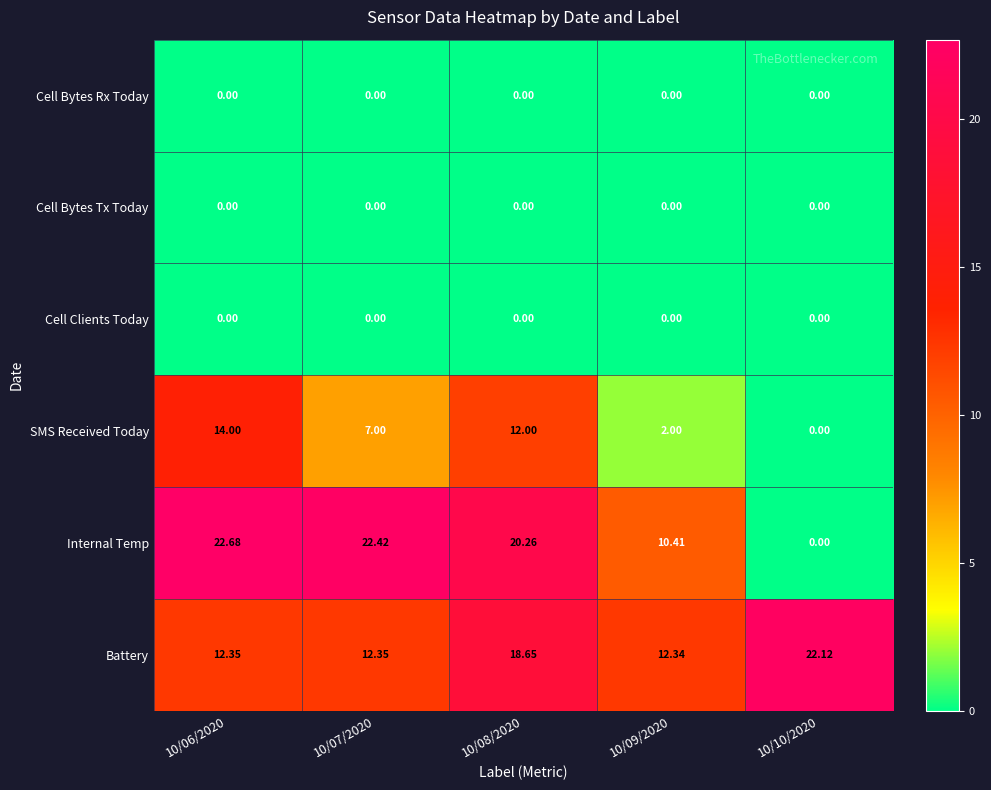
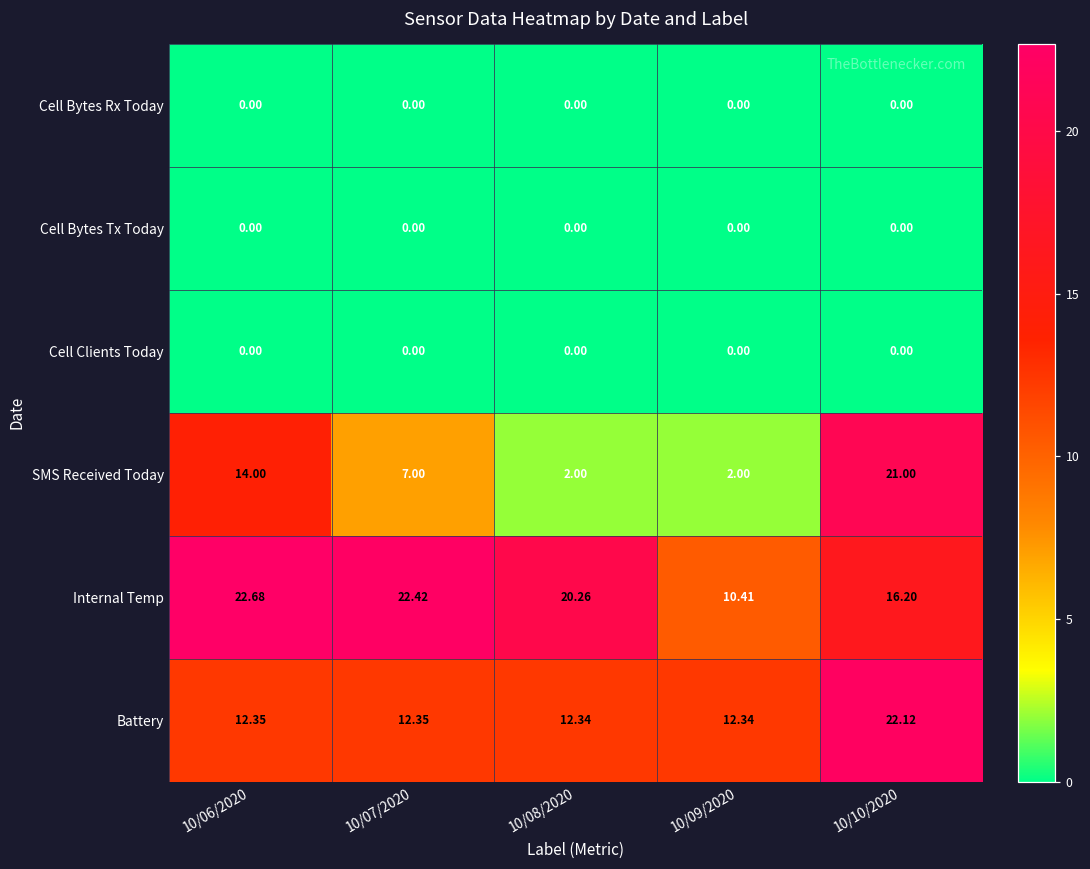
  {
    "Cell Bytes Rx Today": {
      "10/06/2020": 0.00,
      "10/07/2020": 0.00,
      "10/08/2020": 0.00,
      "10/09/2020": 0.00
    },
    "Cell Bytes Tx Today": {
      "10/06/2020": 0.00,
      "10/07/2020": 0.00,
      "10/08/2020": 0.00,
      "10/09/2020": 0.00,
      "10/10/2020": 0.00
    },
    "Cell Clients Today": {
      "10/06/2020": 0.00,
      "10/07/2020": 0.00,
      "10/08/2020": 0.00,
      "10/09/2020": 0.00,
      "10/10/2020": 0.00
    },
    "SMS Received Today": {
      "10/06/2020": 14.00,
      "10/07/2020": 7.00,
-     "10/08/2020": 12.00,
+     "10/08/2020": 2.00,
      "10/09/2020": 2.00,
-     "10/10/2020": 0.00
+     "10/10/2020": 21.00
    },
    "Internal Temp": {
      "10/06/2020": 22.68,
      "10/07/2020": 22.42,
      "10/08/2020": 20.26,
      "10/09/2020": 10.41,
-     "10/10/2020": 0.00
+     "10/10/2020": 16.20
    },
    "Battery": {
      "10/06/2020": 12.35,
      "10/07/2020": 12.35,
-     "10/08/2020": 18.65,
+     "10/08/2020": 12.34,
      "10/09/2020": 12.34,
      "10/10/2020": 22.12
    }
  }
